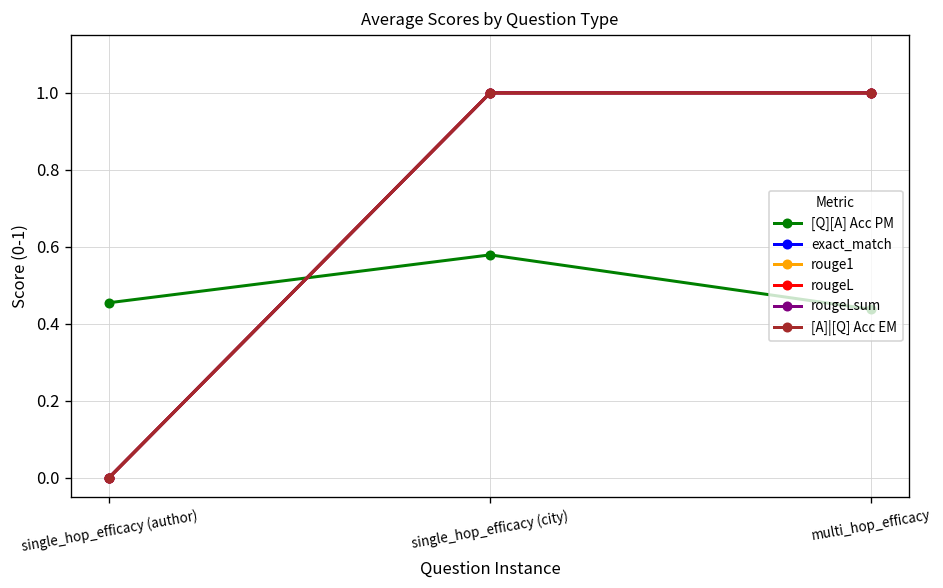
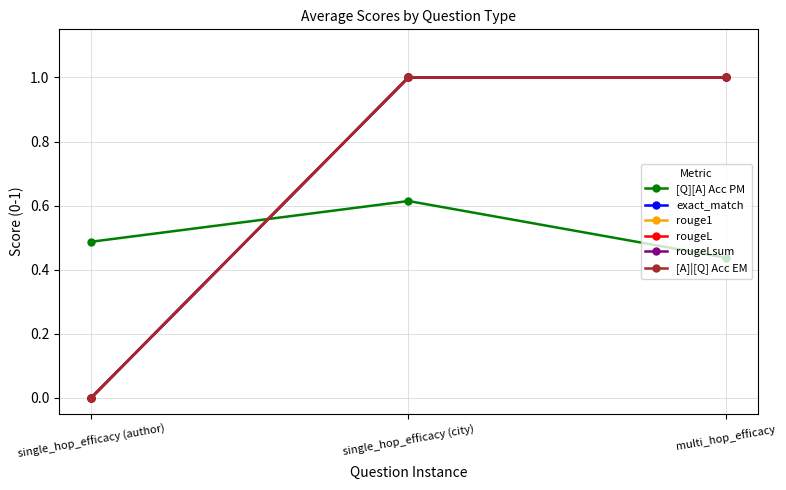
  {
    "[Q][A] Acc PM": {
-     "single_hop_efficacy (author)": 0.45,
-     "single_hop_efficacy (city)": 0.58
+     "single_hop_efficacy (author)": 0.49,
+     "single_hop_efficacy (city)": 0.61
    },
    "[A]|[Q] Acc EM": {
      "single_hop_efficacy (author)": 0.00,
      "single_hop_efficacy (city)": 1.00,
      "multi_hop_efficacy": 1.00
    }
  }
